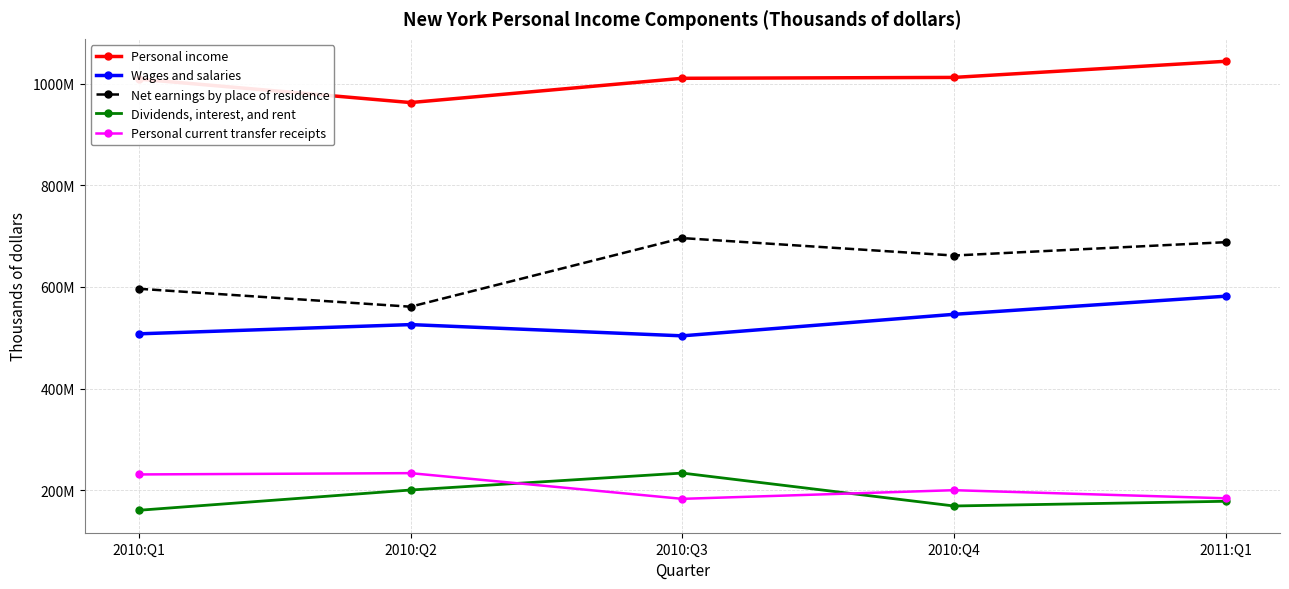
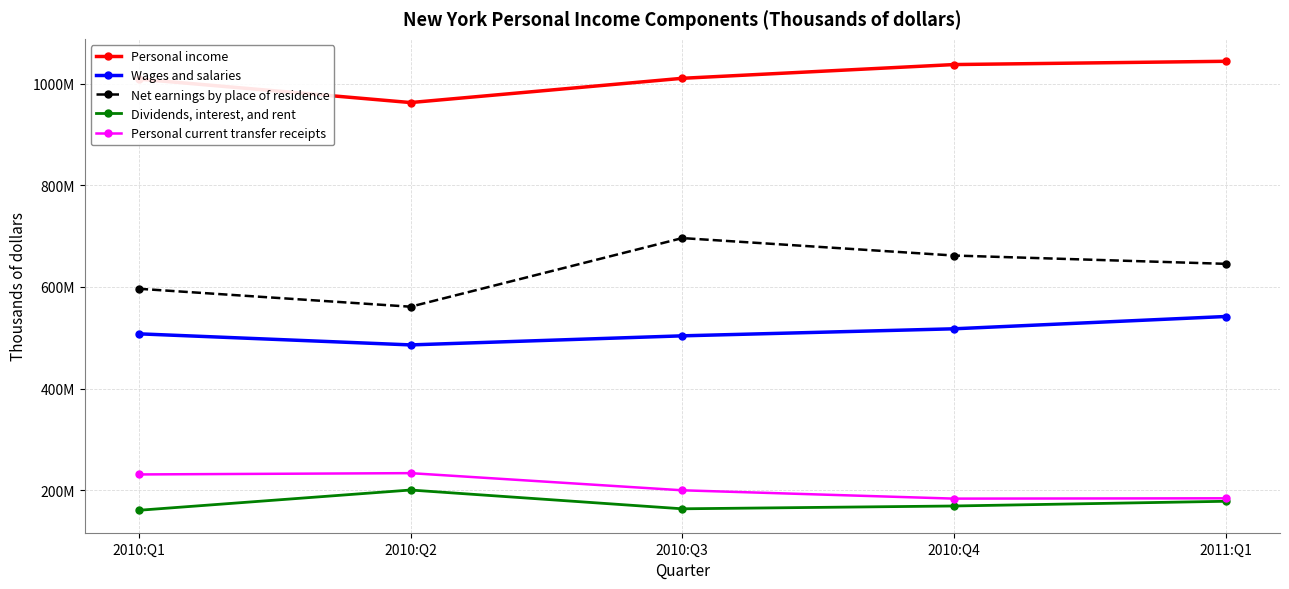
  {
    "Personal income": {
      "2010:Q2": 960000000,
      "2010:Q3": 1010000000,
-     "2010:Q4": 1010000000,
+     "2010:Q4": 1040000000,
      "2011:Q1": 1040000000
    },
    "Wages and salaries": {
      "2010:Q1": 510000000,
-     "2010:Q2": 530000000,
+     "2010:Q2": 490000000,
      "2010:Q3": 500000000,
-     "2010:Q4": 550000000,
-     "2011:Q1": 580000000
+     "2010:Q4": 520000000,
+     "2011:Q1": 540000000
    },
    "Net earnings by place of residence": {
      "2010:Q1": 600000000,
      "2010:Q2": 560000000,
      "2010:Q3": 700000000,
      "2010:Q4": 660000000,
-     "2011:Q1": 690000000
+     "2011:Q1": 650000000
    },
    "Dividends, interest, and rent": {
      "2010:Q1": 160000000,
      "2010:Q2": 200000000,
-     "2010:Q3": 230000000,
+     "2010:Q3": 160000000,
      "2010:Q4": 170000000,
      "2011:Q1": 180000000
    },
    "Personal current transfer receipts": {
      "2010:Q1": 230000000,
      "2010:Q2": 230000000,
-     "2010:Q3": 180000000,
-     "2010:Q4": 200000000,
+     "2010:Q3": 200000000,
+     "2010:Q4": 180000000,
      "2011:Q1": 180000000
    }
  }
